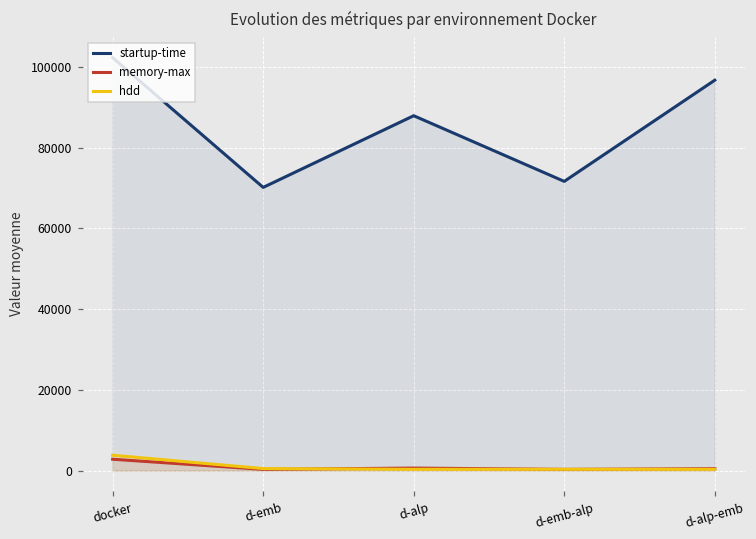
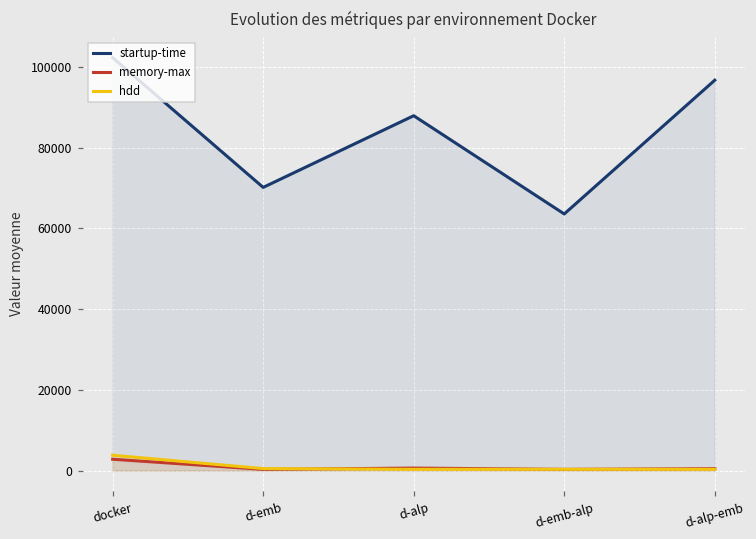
  {
    "startup-time": {
      "d-emb": 70000,
      "d-alp": 88000,
-     "d-emb-alp": 72000,
+     "d-emb-alp": 64000,
      "d-alp-emb": 97000
    },
    "memory-max": {
      "docker": 3000
    },
    "hdd": {
      "docker": 4000
    }
  }
